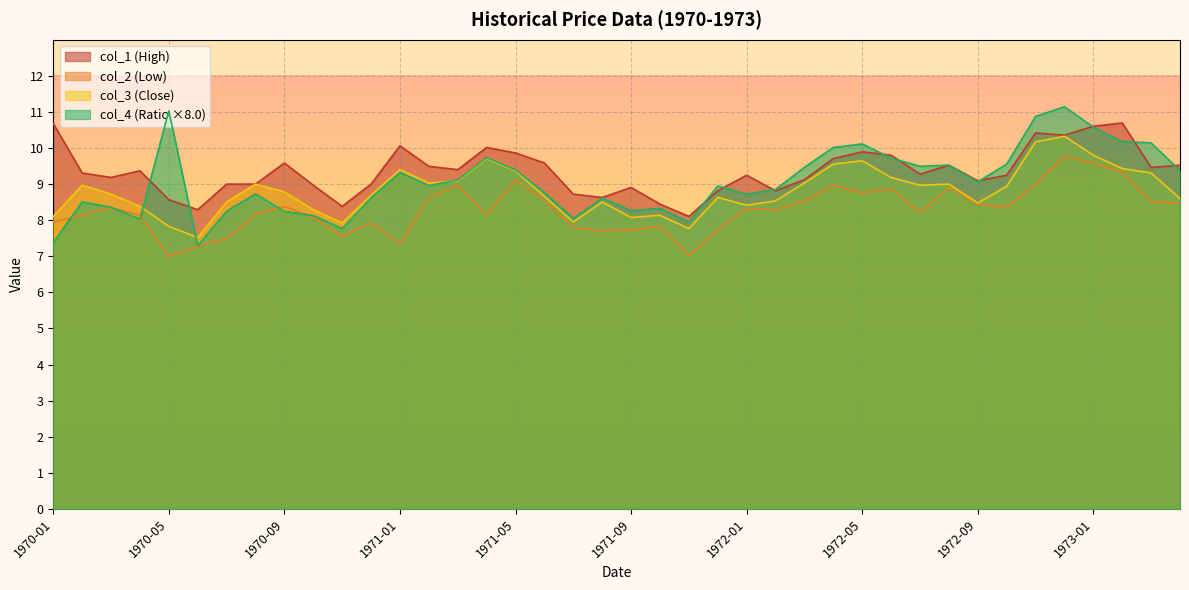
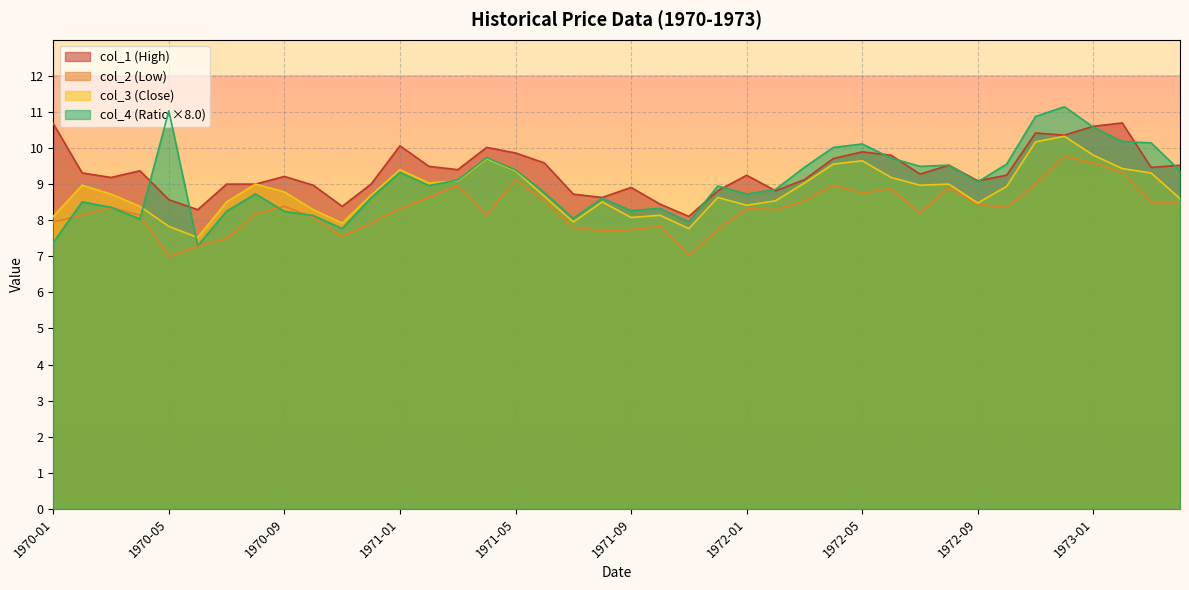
  {
    "col_1 (High)": {
      "1970-01": 10.7,
      "1970-05": 8.6,
-     "1970-09": 9.6,
+     "1970-09": 9.2,
      "1971-01": 10.1,
      "1971-05": 9.9,
      "1971-09": 8.9,
      "1972-01": 9.2,
      "1972-05": 9.9
    },
    "col_2 (Low)": {
      "1970-01": 8.0,
      "1970-05": 7.0,
      "1970-09": 8.4,
-     "1971-01": 7.4,
+     "1971-01": 8.3,
      "1971-05": 9.1,
      "1971-09": 7.7,
      "1972-01": 8.3,
      "1972-05": 8.8,
      "1973-01": 9.6
    },
    "col_3 (Close)": {
      "1970-01": 8.1,
      "1970-05": 7.8,
      "1970-09": 8.8,
      "1971-01": 9.4,
      "1971-09": 8.1,
      "1972-01": 8.4,
      "1972-05": 9.6,
      "1973-01": 9.8
    },
    "col_4 (Ratio ×8.0)": {
      "1970-01": 7.4,
      "1970-09": 8.2,
      "1971-01": 9.3,
      "1971-09": 8.3,
      "1972-01": 8.7,
      "1972-05": 10.1
    }
  }
